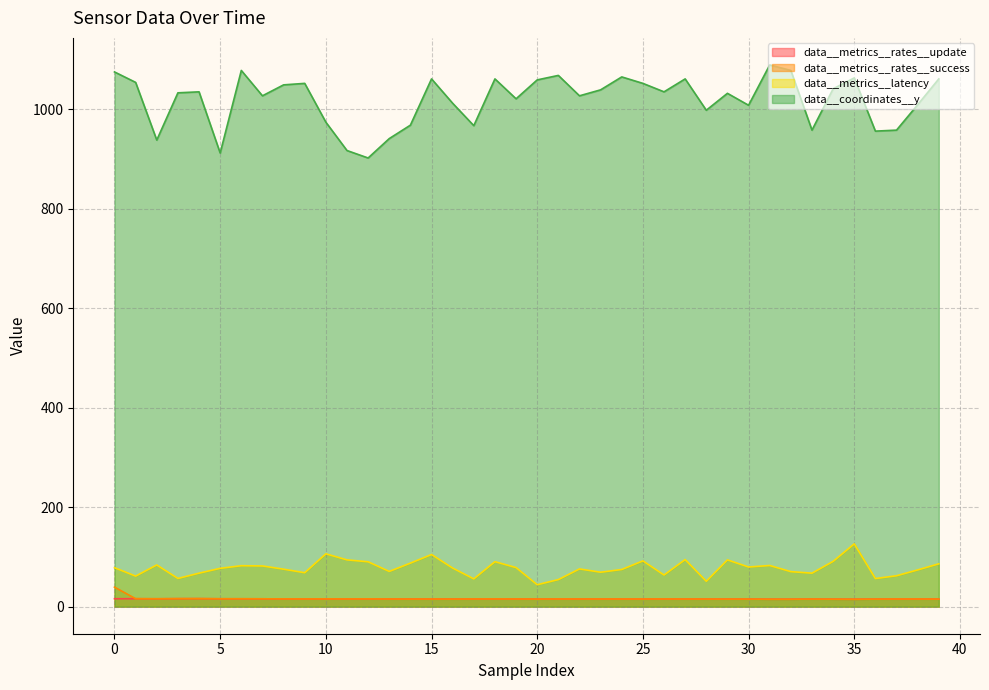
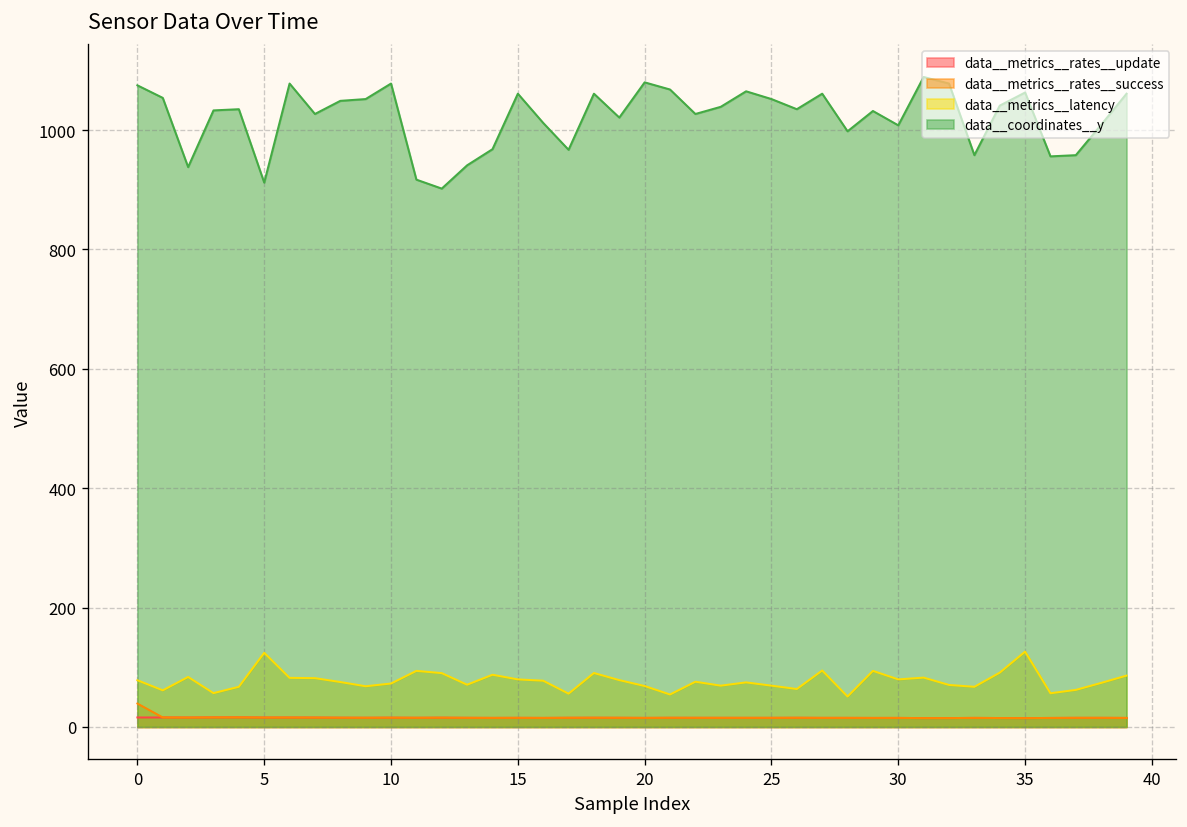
  {
    "data__metrics__rates__update": {
      "0": 20
    },
    "data__metrics__rates__success": {
      "0": 40
    },
    "data__metrics__latency": {
      "0": 80,
-     "5": 80,
-     "10": 110,
-     "15": 100,
-     "20": 40,
-     "25": 90,
+     "5": 120,
+     "10": 70,
+     "15": 80,
+     "20": 70,
+     "25": 70,
      "30": 80,
      "35": 130
    },
    "data__coordinates__y": {
      "0": 1080,
      "5": 910,
-     "10": 970,
+     "10": 1080,
      "15": 1060,
-     "20": 1060,
+     "20": 1080,
      "25": 1050,
      "30": 1010
    }
  }
